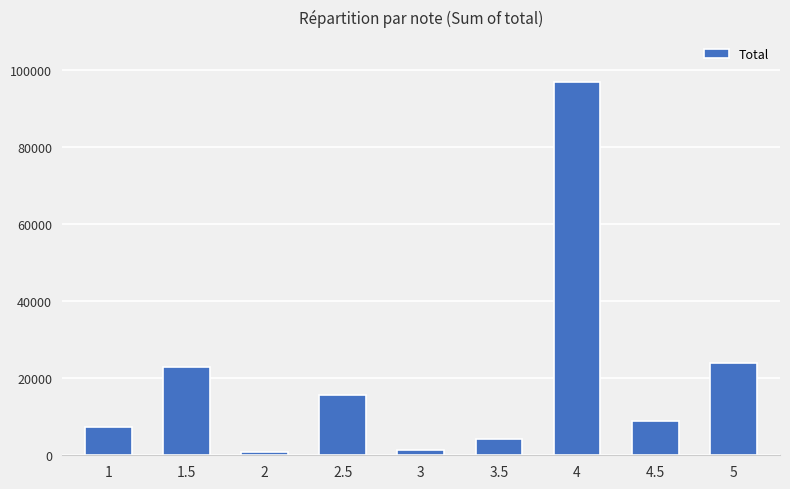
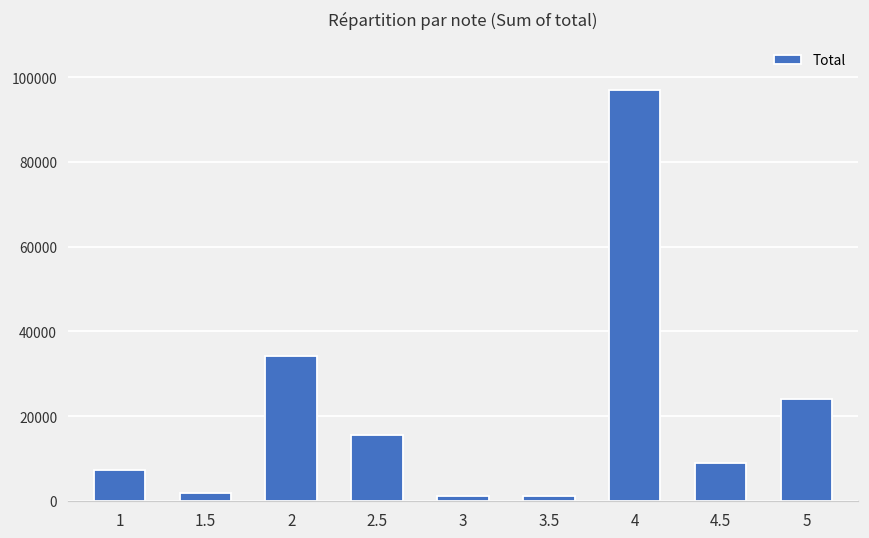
  {
    "1": 7000,
-   "1.5": 23000,
-   "2": 1000,
+   "1.5": 2000,
+   "2": 34000,
    "2.5": 16000,
    "3": 1000,
-   "3.5": 4000,
+   "3.5": 1000,
    "4": 97000,
    "4.5": 9000,
    "5": 24000
  }
